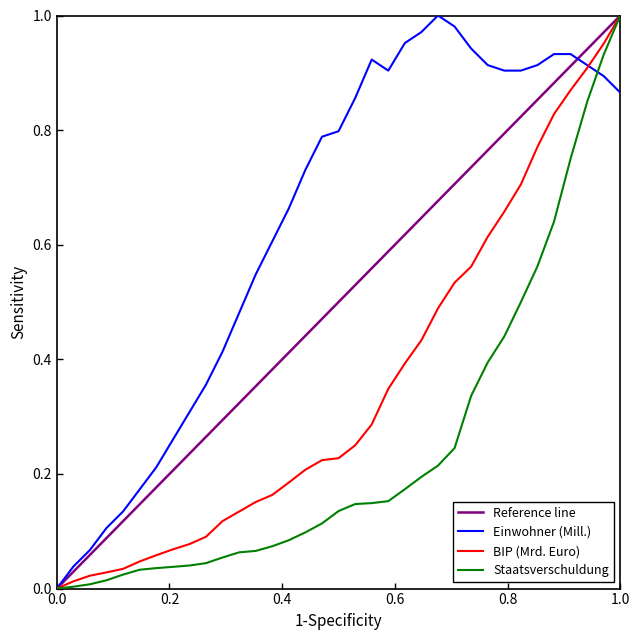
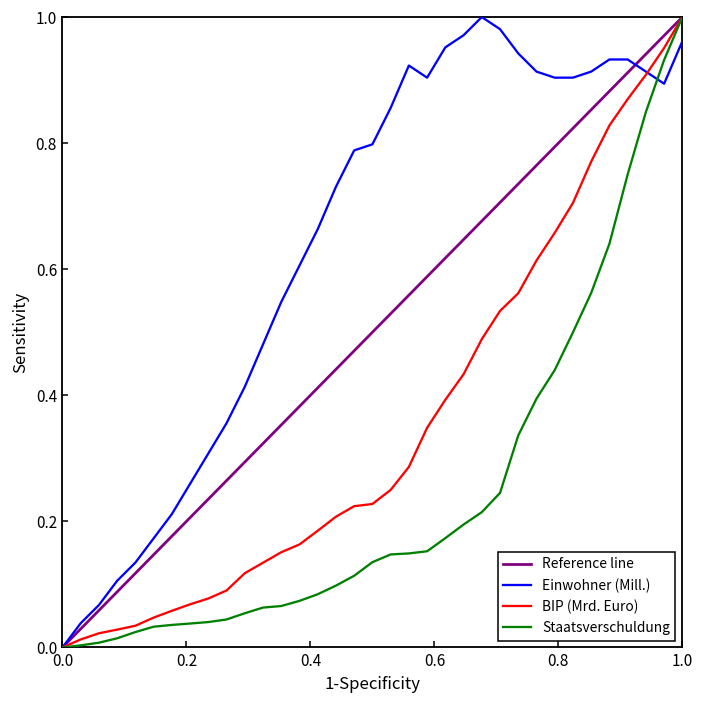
  {
    "Einwohner (Mill.)": {
-     "1.0": 0.87
+     "1.0": 0.96
    }
  }
